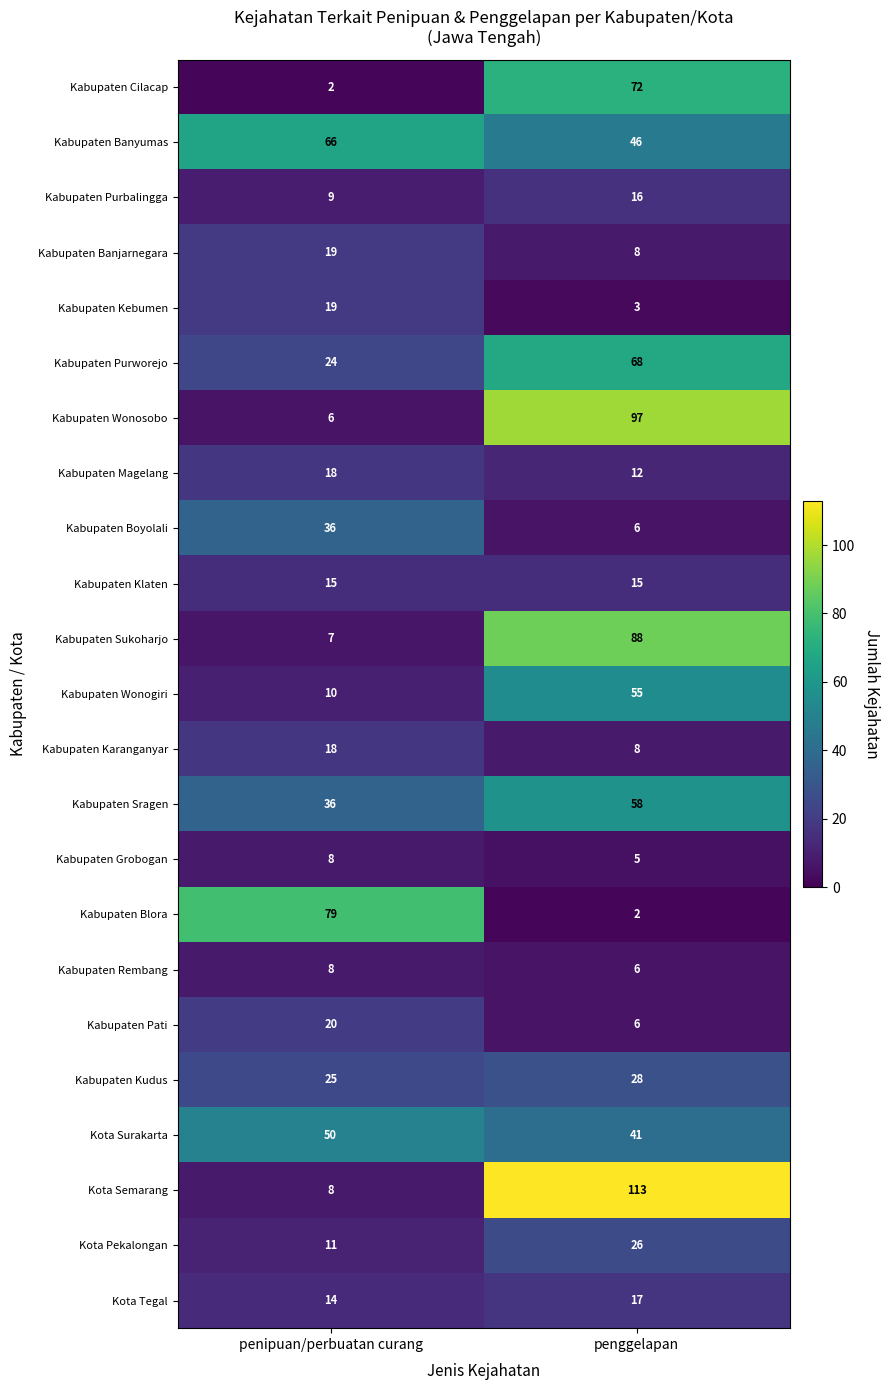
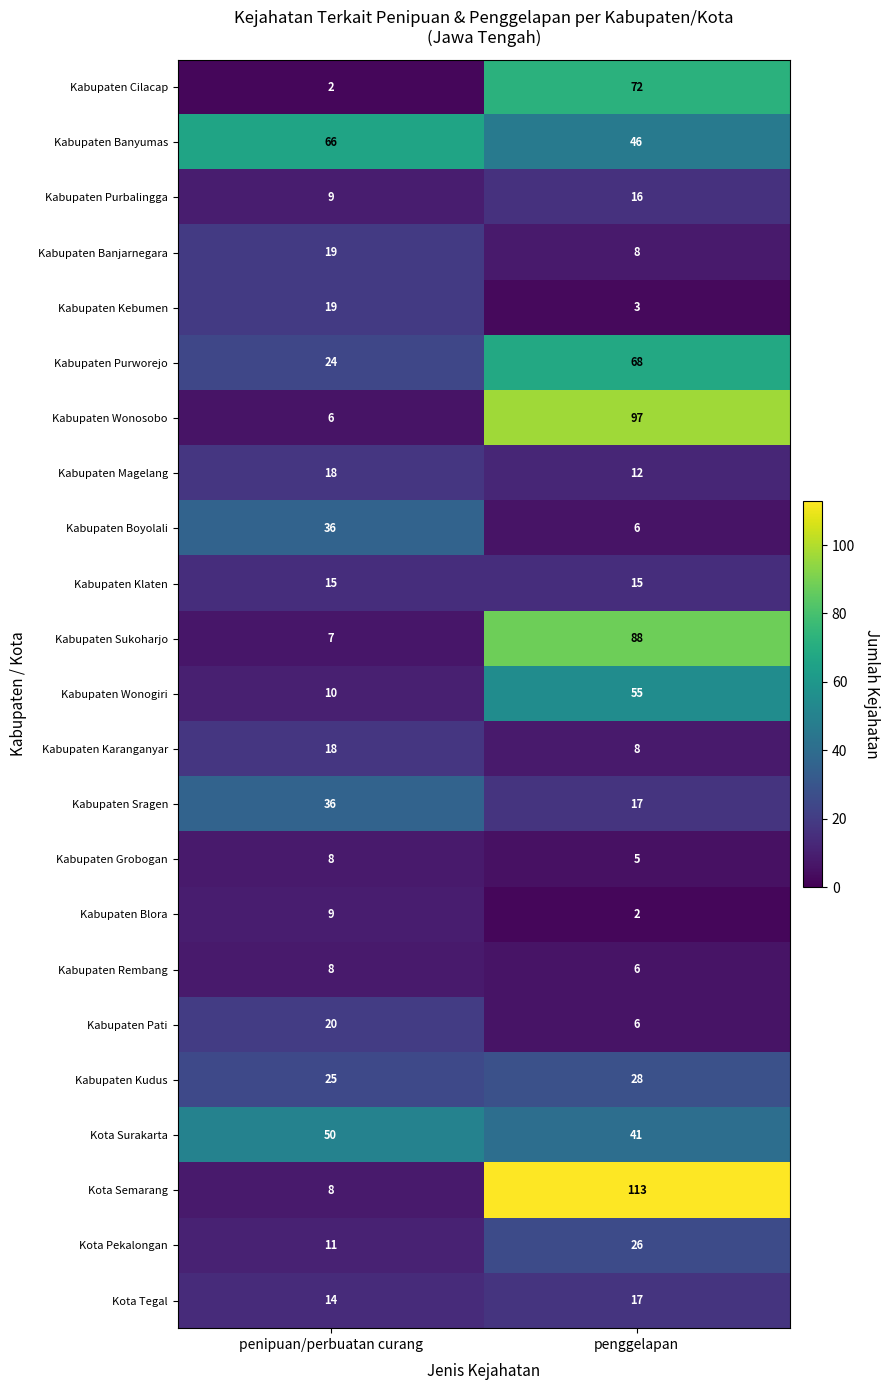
  {
    "Kabupaten Cilacap": {
      "penipuan/perbuatan curang": 2,
      "penggelapan": 72
    },
    "Kabupaten Banyumas": {
      "penipuan/perbuatan curang": 66,
      "penggelapan": 46
    },
    "Kabupaten Purbalingga": {
      "penipuan/perbuatan curang": 9,
      "penggelapan": 16
    },
    "Kabupaten Banjarnegara": {
      "penipuan/perbuatan curang": 19,
      "penggelapan": 8
    },
    "Kabupaten Kebumen": {
      "penipuan/perbuatan curang": 19,
      "penggelapan": 3
    },
    "Kabupaten Purworejo": {
      "penipuan/perbuatan curang": 24,
      "penggelapan": 68
    },
    "Kabupaten Wonosobo": {
      "penipuan/perbuatan curang": 6,
      "penggelapan": 97
    },
    "Kabupaten Magelang": {
      "penipuan/perbuatan curang": 18,
      "penggelapan": 12
    },
    "Kabupaten Boyolali": {
      "penipuan/perbuatan curang": 36,
      "penggelapan": 6
    },
    "Kabupaten Klaten": {
      "penipuan/perbuatan curang": 15,
      "penggelapan": 15
    },
    "Kabupaten Sukoharjo": {
      "penipuan/perbuatan curang": 7,
      "penggelapan": 88
    },
    "Kabupaten Wonogiri": {
      "penipuan/perbuatan curang": 10,
      "penggelapan": 55
    },
    "Kabupaten Karanganyar": {
      "penipuan/perbuatan curang": 18,
      "penggelapan": 8
    },
    "Kabupaten Sragen": {
      "penipuan/perbuatan curang": 36,
-     "penggelapan": 58
+     "penggelapan": 17
    },
    "Kabupaten Grobogan": {
      "penipuan/perbuatan curang": 8,
      "penggelapan": 5
    },
    "Kabupaten Blora": {
-     "penipuan/perbuatan curang": 79,
+     "penipuan/perbuatan curang": 9,
      "penggelapan": 2
    },
    "Kabupaten Rembang": {
      "penipuan/perbuatan curang": 8,
      "penggelapan": 6
    },
    "Kabupaten Pati": {
      "penipuan/perbuatan curang": 20,
      "penggelapan": 6
    },
    "Kabupaten Kudus": {
      "penipuan/perbuatan curang": 25,
      "penggelapan": 28
    },
    "Kota Surakarta": {
      "penipuan/perbuatan curang": 50,
      "penggelapan": 41
    },
    "Kota Semarang": {
      "penipuan/perbuatan curang": 8,
      "penggelapan": 113
    },
    "Kota Pekalongan": {
      "penipuan/perbuatan curang": 11,
      "penggelapan": 26
    },
    "Kota Tegal": {
      "penipuan/perbuatan curang": 14,
      "penggelapan": 17
    }
  }
